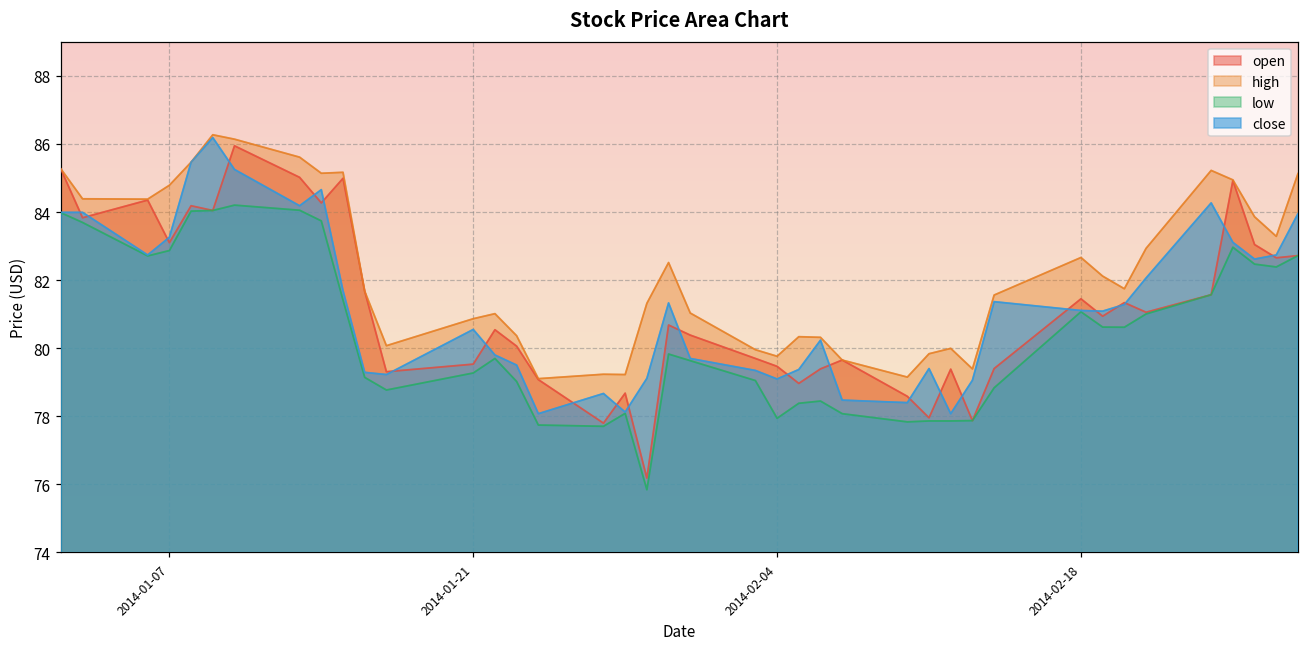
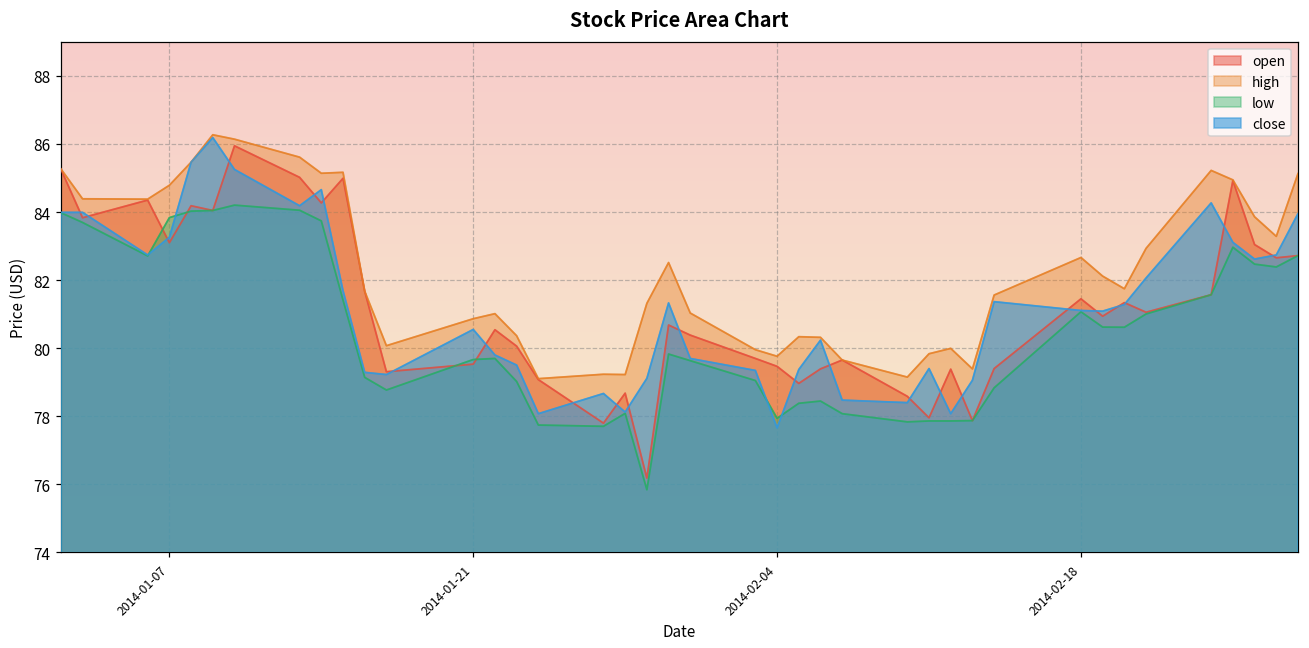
  {
    "low": {
-     "2014-01-07": 82.9,
-     "2014-01-21": 79.3,
+     "2014-01-07": 83.8,
+     "2014-01-21": 79.7,
      "2014-02-04": 77.9
    },
    "close": {
      "2014-01-07": 83.3,
      "2014-01-21": 80.6,
-     "2014-02-04": 79.1
+     "2014-02-04": 77.7
    }
  }
